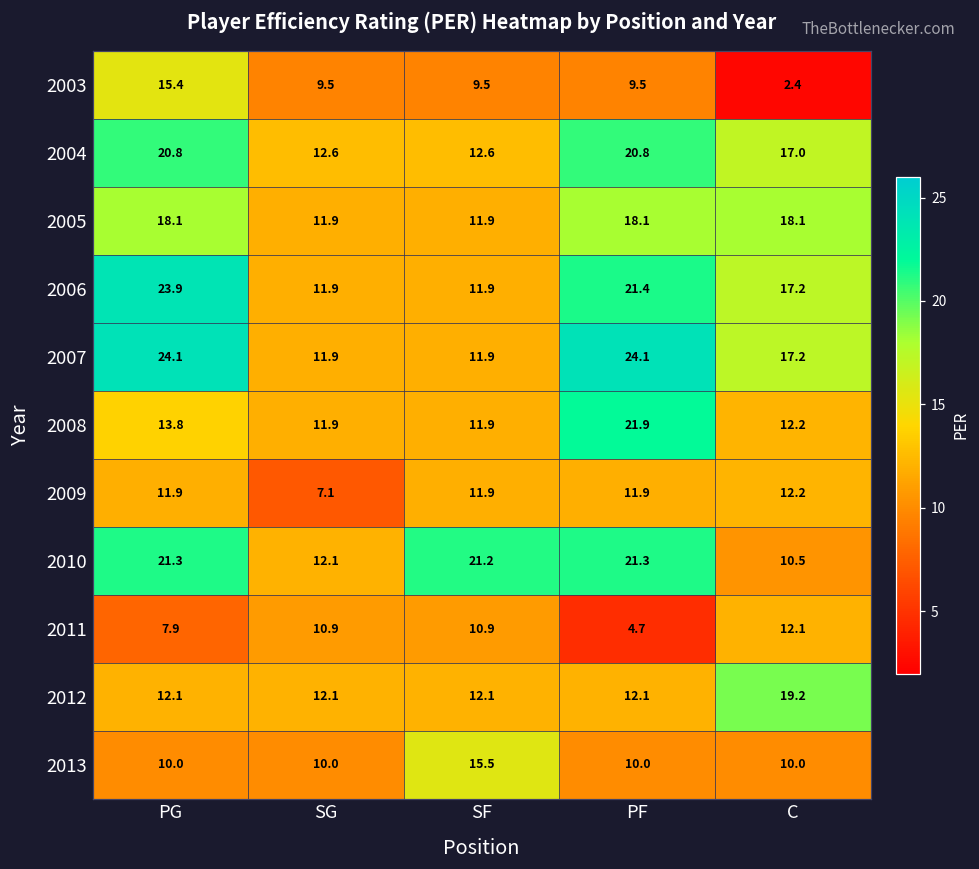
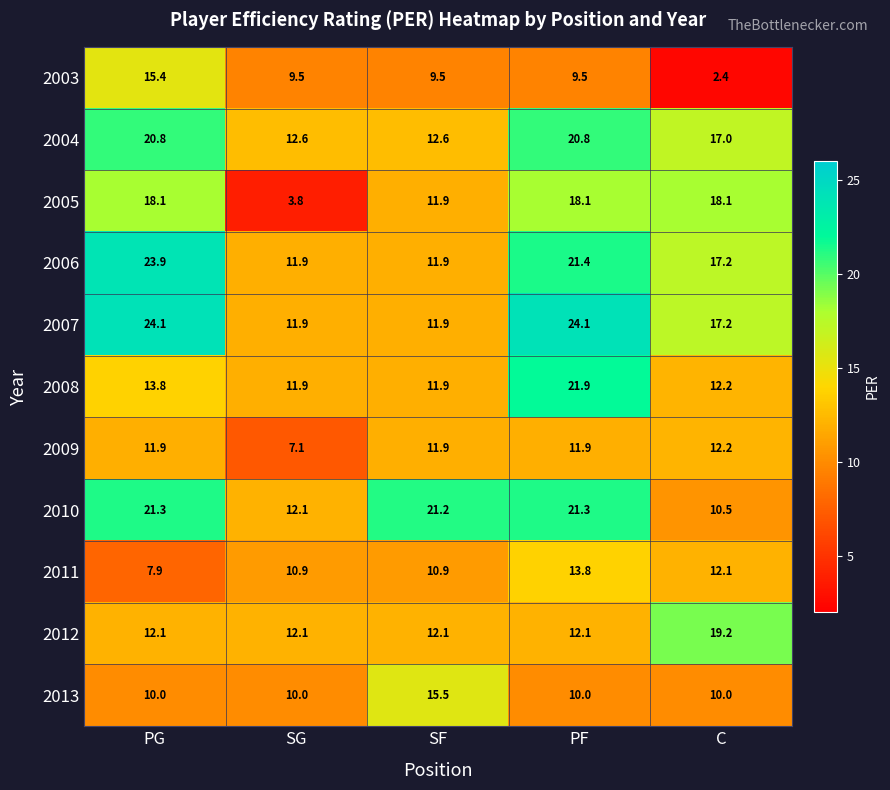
  {
    "2003": {
      "PG": 15.4,
      "SG": 9.5,
      "SF": 9.5,
      "PF": 9.5,
      "C": 2.4
    },
    "2004": {
      "PG": 20.8,
      "SG": 12.6,
      "SF": 12.6,
      "PF": 20.8,
      "C": 17.0
    },
    "2005": {
      "PG": 18.1,
-     "SG": 11.9,
+     "SG": 3.8,
      "SF": 11.9,
      "PF": 18.1,
      "C": 18.1
    },
    "2006": {
      "PG": 23.9,
      "SG": 11.9,
      "SF": 11.9,
      "PF": 21.4,
      "C": 17.2
    },
    "2007": {
      "PG": 24.1,
      "SG": 11.9,
      "SF": 11.9,
      "PF": 24.1,
      "C": 17.2
    },
    "2008": {
      "PG": 13.8,
      "SG": 11.9,
      "SF": 11.9,
      "PF": 21.9,
      "C": 12.2
    },
    "2009": {
      "PG": 11.9,
      "SG": 7.1,
      "SF": 11.9,
      "PF": 11.9,
      "C": 12.2
    },
    "2010": {
      "PG": 21.3,
      "SG": 12.1,
      "SF": 21.2,
      "PF": 21.3,
      "C": 10.5
    },
    "2011": {
      "PG": 7.9,
      "SG": 10.9,
      "SF": 10.9,
-     "PF": 4.7,
+     "PF": 13.8,
      "C": 12.1
    },
    "2012": {
      "PG": 12.1,
      "SG": 12.1,
      "SF": 12.1,
      "PF": 12.1,
      "C": 19.2
    },
    "2013": {
      "PG": 10.0,
      "SG": 10.0,
      "SF": 15.5,
      "PF": 10.0,
      "C": 10.0
    }
  }
